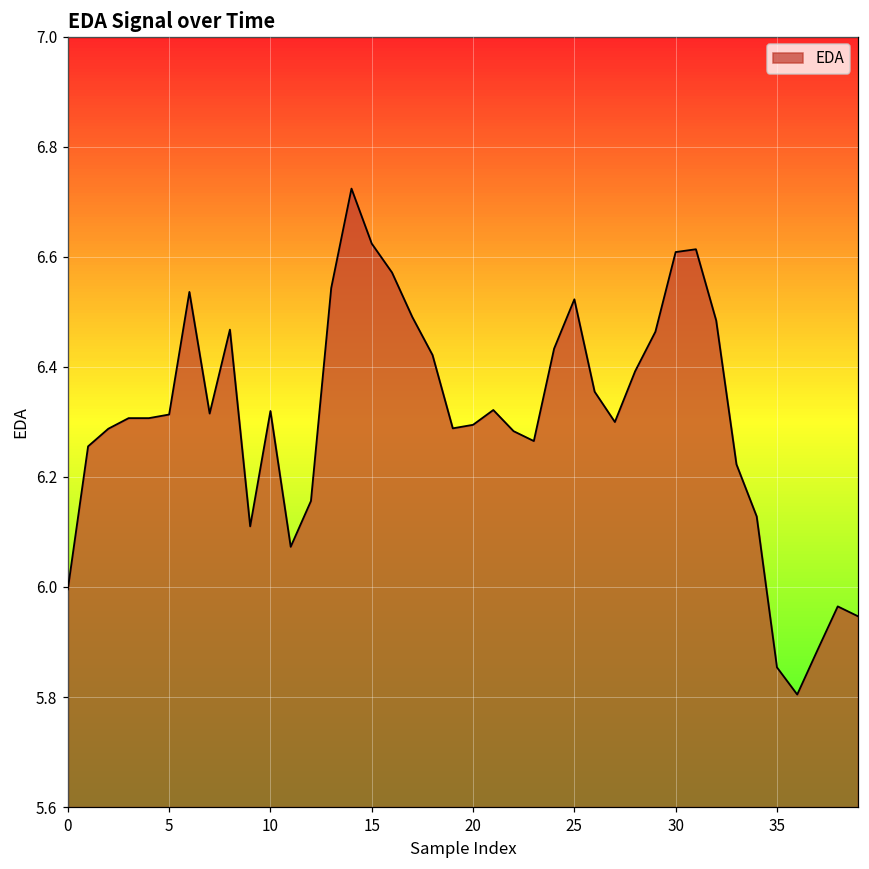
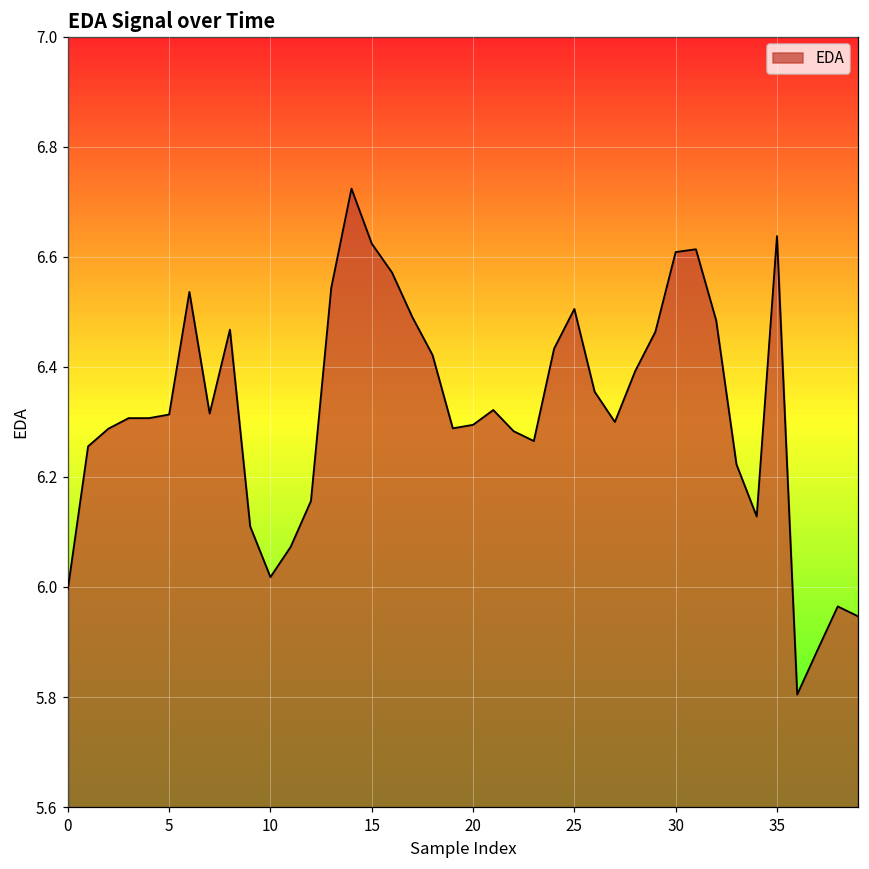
  {
    "0": 6.00,
    "5": 6.31,
-   "10": 6.32,
+   "10": 6.02,
    "15": 6.62,
    "20": 6.29,
-   "25": 6.52,
+   "25": 6.51,
    "30": 6.61,
-   "35": 5.85
+   "35": 6.64
  }
